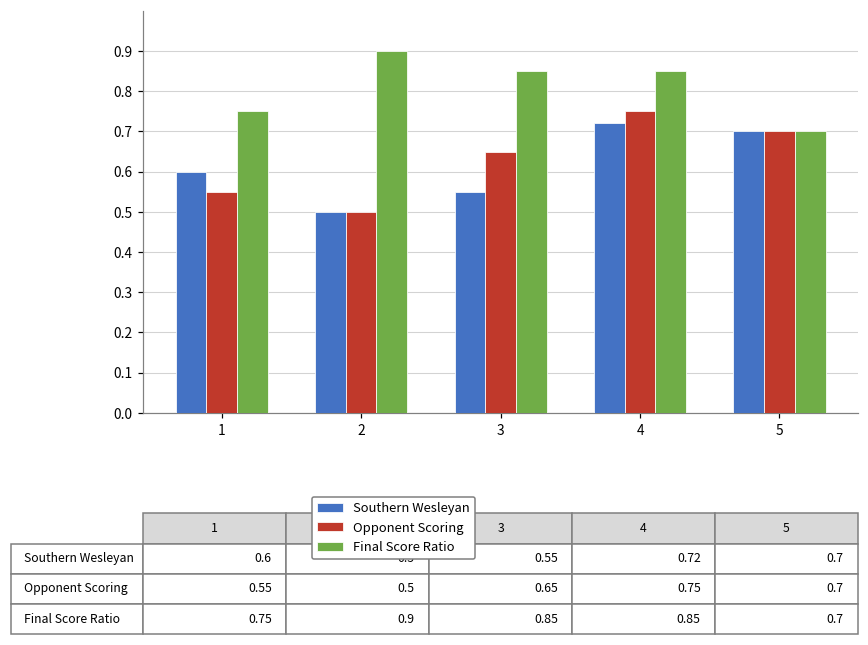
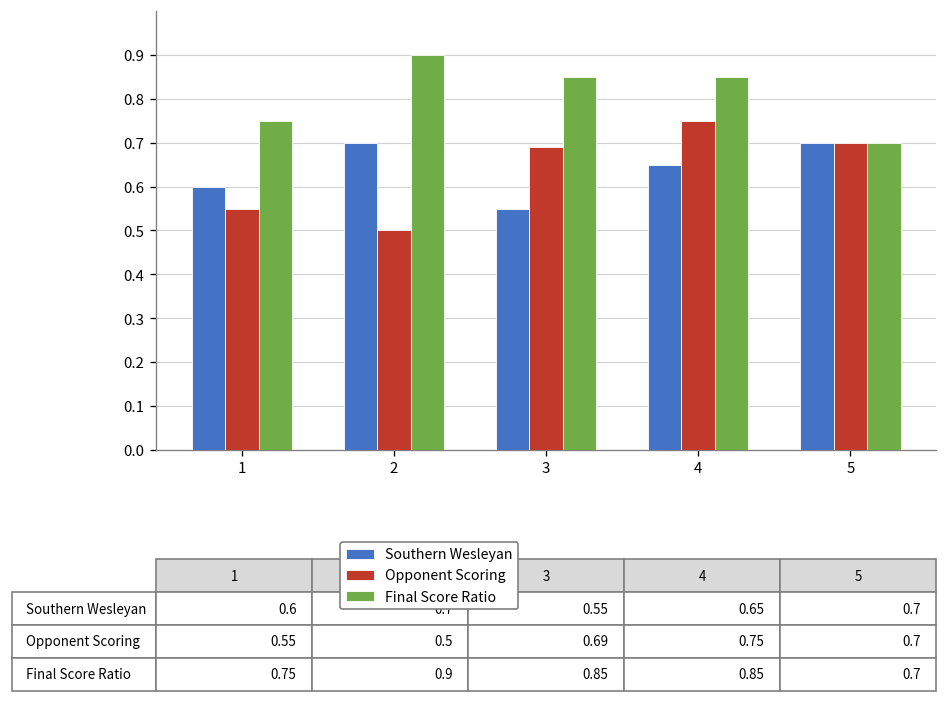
  {
    "Southern Wesleyan": {
-     "2": 0.5,
-     "4": 0.72
+     "2": 0.7,
+     "4": 0.65
    },
    "Opponent Scoring": {
-     "3": 0.65
+     "3": 0.69
    },
    "Final Score Ratio": {
      "1": 0.75,
      "2": 0.9,
      "3": 0.85,
      "4": 0.85,
      "5": 0.7
    }
  }
